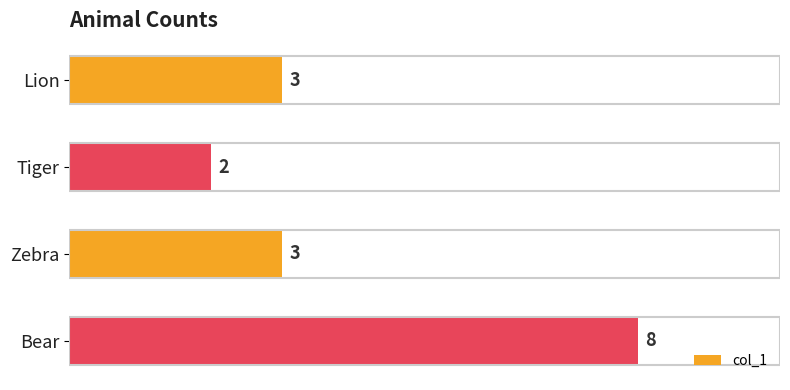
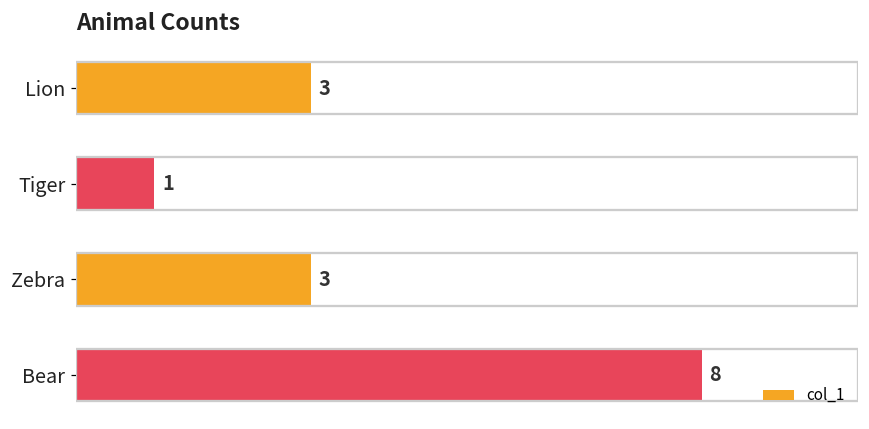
  {
    "Lion": 3,
-   "Tiger": 2,
+   "Tiger": 1,
    "Zebra": 3,
    "Bear": 8
  }
